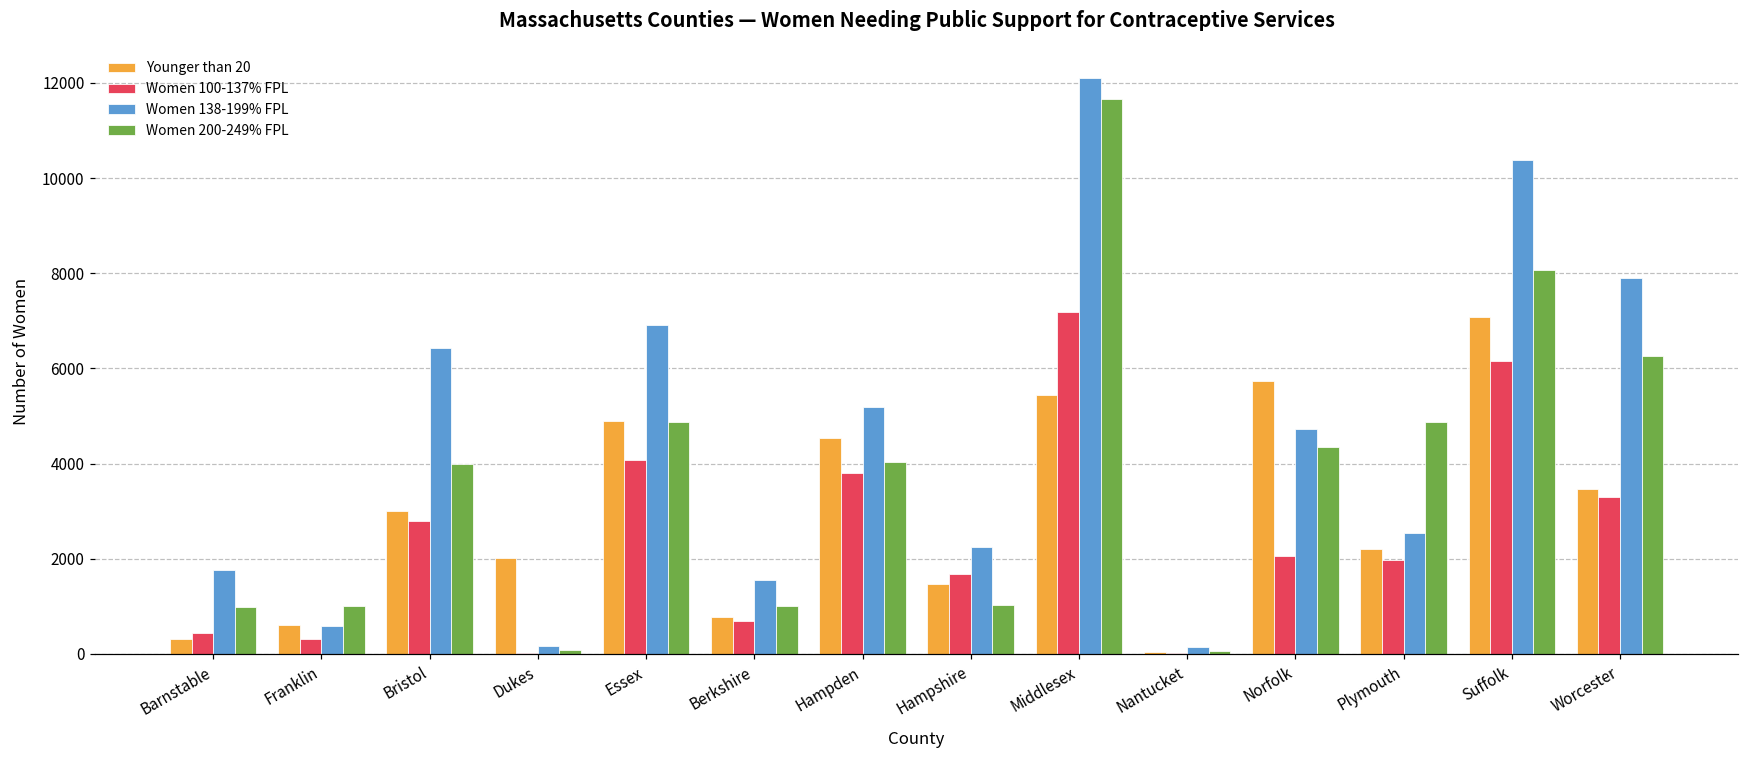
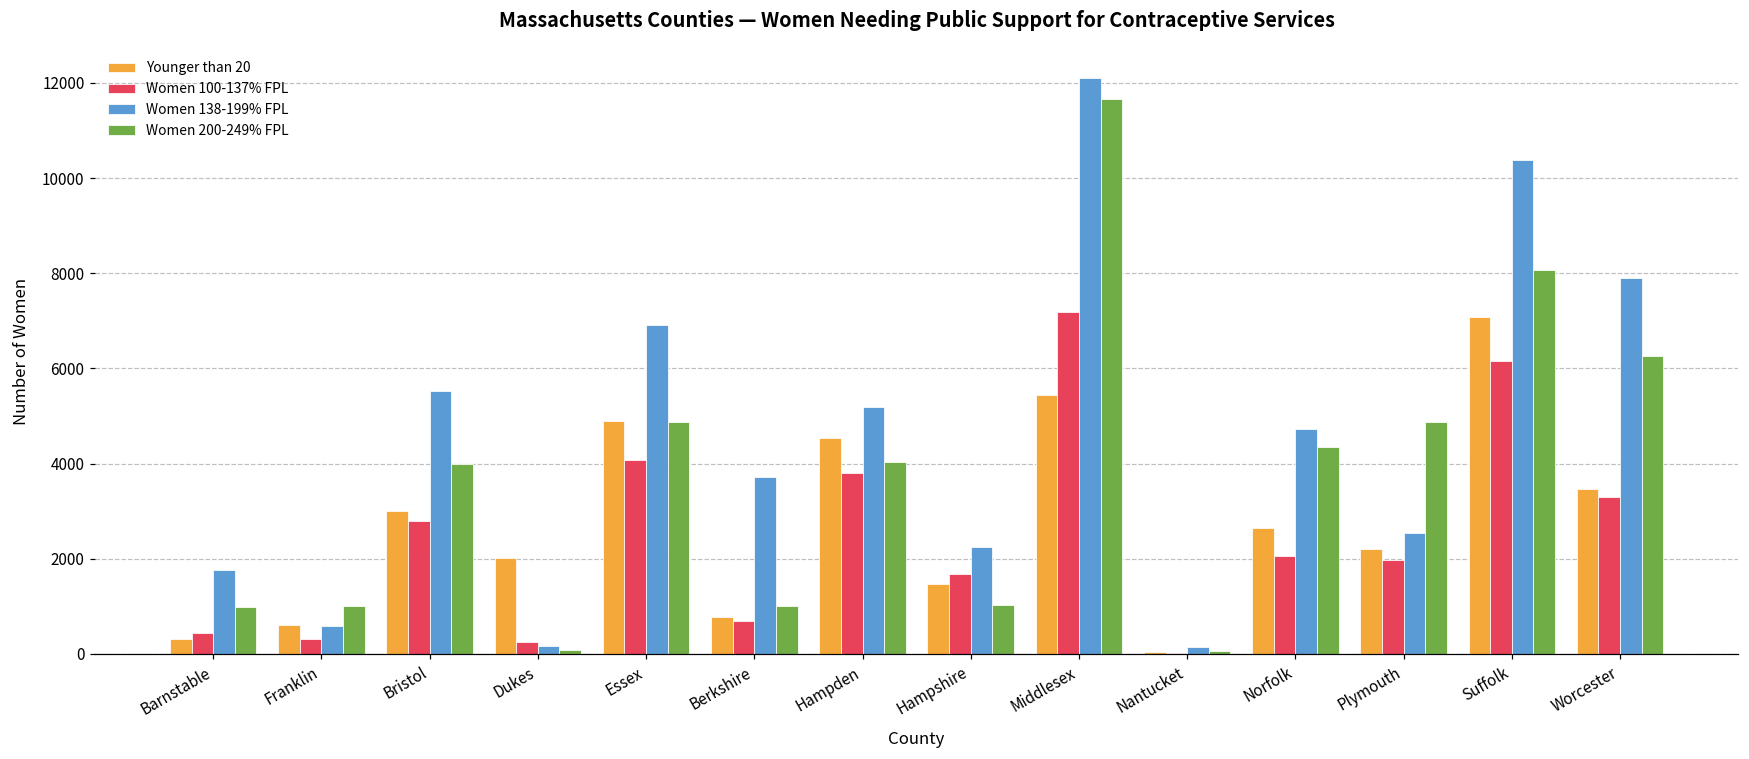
  {
    "Younger than 20": {
      "Barnstable": 300,
      "Franklin": 600,
      "Bristol": 3000,
      "Dukes": 2000,
      "Essex": 4900,
      "Berkshire": 800,
      "Hampden": 4500,
      "Hampshire": 1500,
      "Middlesex": 5400,
-     "Norfolk": 5700,
+     "Norfolk": 2700,
      "Plymouth": 2200,
      "Suffolk": 7100,
      "Worcester": 3500
    },
    "Women 100-137% FPL": {
      "Barnstable": 500,
      "Franklin": 300,
      "Bristol": 2800,
-     "Dukes": 0,
+     "Dukes": 300,
      "Essex": 4100,
      "Berkshire": 700,
      "Hampden": 3800,
      "Hampshire": 1700,
      "Middlesex": 7200,
      "Norfolk": 2100,
      "Plymouth": 2000,
      "Suffolk": 6200,
      "Worcester": 3300
    },
    "Women 138-199% FPL": {
      "Barnstable": 1800,
      "Franklin": 600,
-     "Bristol": 6400,
+     "Bristol": 5500,
      "Dukes": 200,
      "Essex": 6900,
-     "Berkshire": 1600,
+     "Berkshire": 3700,
      "Hampden": 5200,
      "Hampshire": 2200,
      "Middlesex": 12100,
      "Nantucket": 100,
      "Norfolk": 4700,
      "Plymouth": 2500,
      "Suffolk": 10400,
      "Worcester": 7900
    },
    "Women 200-249% FPL": {
      "Barnstable": 1000,
      "Franklin": 1000,
      "Bristol": 4000,
      "Dukes": 100,
      "Essex": 4900,
      "Berkshire": 1000,
      "Hampden": 4000,
      "Hampshire": 1000,
      "Middlesex": 11700,
      "Nantucket": 100,
      "Norfolk": 4400,
      "Plymouth": 4900,
      "Suffolk": 8100,
      "Worcester": 6300
    }
  }
